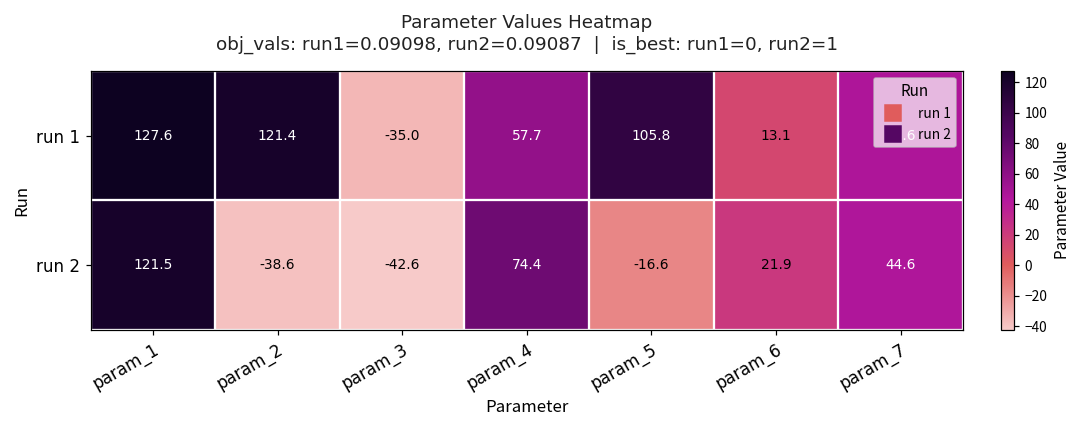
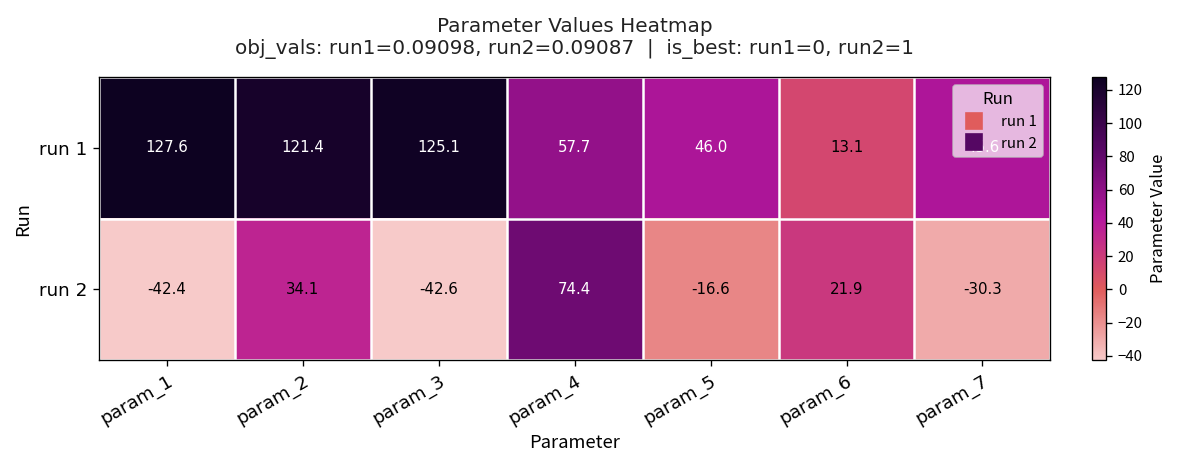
  {
    "run 1": {
      "param_1": 127.6,
      "param_2": 121.4,
-     "param_3": -35.0,
+     "param_3": 125.1,
      "param_4": 57.7,
-     "param_5": 105.8,
+     "param_5": 46.0,
      "param_6": 13.1
    },
    "run 2": {
-     "param_1": 121.5,
-     "param_2": -38.6,
+     "param_1": -42.4,
+     "param_2": 34.1,
      "param_3": -42.6,
      "param_4": 74.4,
      "param_5": -16.6,
      "param_6": 21.9,
-     "param_7": 44.6
+     "param_7": -30.3
    }
  }
